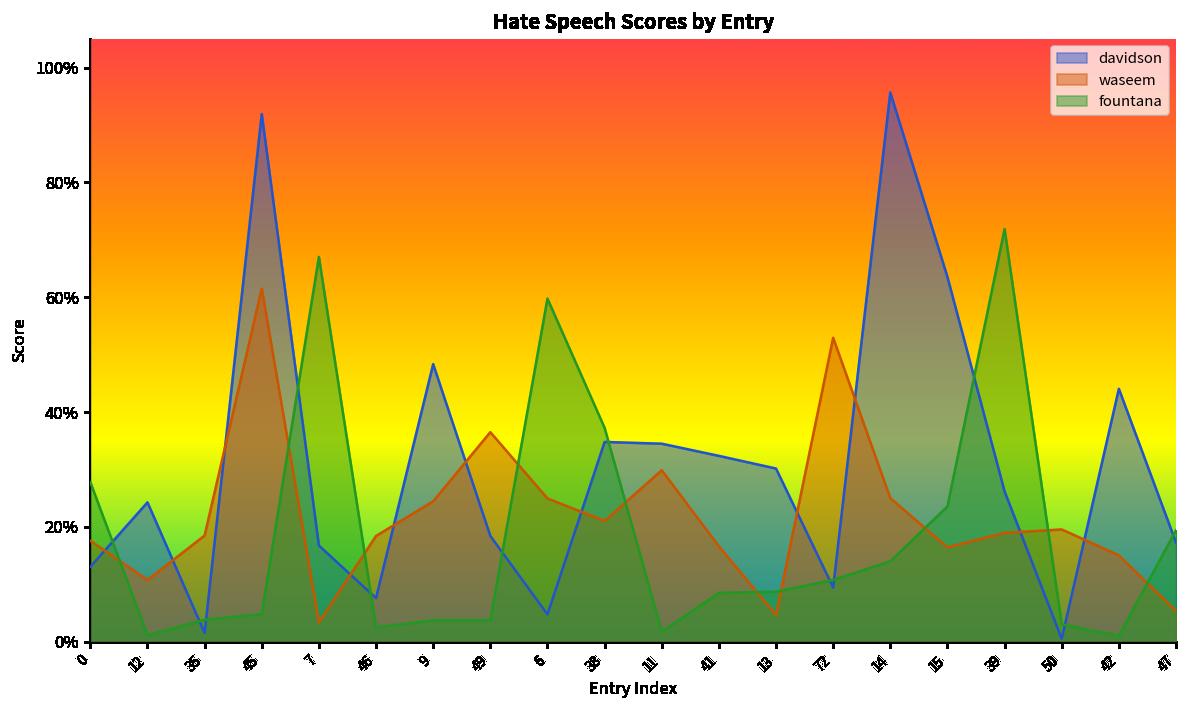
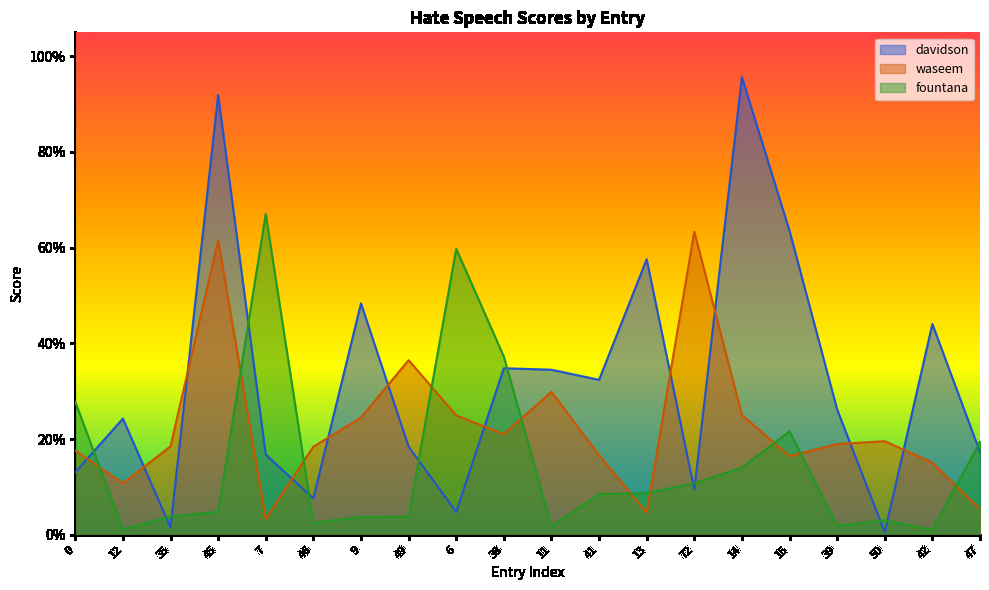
  {
    "davidson": {
      "0": "13%",
      "12": "24%",
      "35": "2%",
      "45": "92%",
      "7": "17%",
      "46": "8%",
      "9": "48%",
      "49": "18%",
      "6": "5%",
      "38": "35%",
      "11": "34%",
      "41": "32%",
-     "13": "30%",
+     "13": "58%",
      "72": "9%",
      "14": "96%",
      "15": "64%",
      "39": "26%",
      "50": "1%",
      "42": "44%",
      "47": "17%"
    },
    "waseem": {
      "0": "18%",
      "12": "11%",
      "35": "18%",
      "45": "62%",
      "7": "3%",
      "46": "18%",
      "9": "24%",
      "49": "36%",
      "6": "25%",
      "38": "21%",
      "11": "30%",
      "41": "17%",
      "13": "5%",
-     "72": "53%",
+     "72": "63%",
      "14": "25%",
      "15": "16%",
      "39": "19%",
      "50": "20%",
      "42": "15%",
      "47": "5%"
    },
    "fountana": {
      "0": "28%",
      "12": "1%",
      "35": "4%",
      "45": "5%",
      "7": "67%",
      "46": "2%",
      "9": "4%",
      "49": "4%",
      "6": "60%",
      "38": "37%",
      "11": "2%",
      "41": "9%",
      "13": "9%",
      "72": "11%",
      "14": "14%",
-     "15": "24%",
-     "39": "72%",
+     "15": "22%",
+     "39": "2%",
      "50": "3%",
      "42": "1%",
      "47": "19%"
    }
  }
